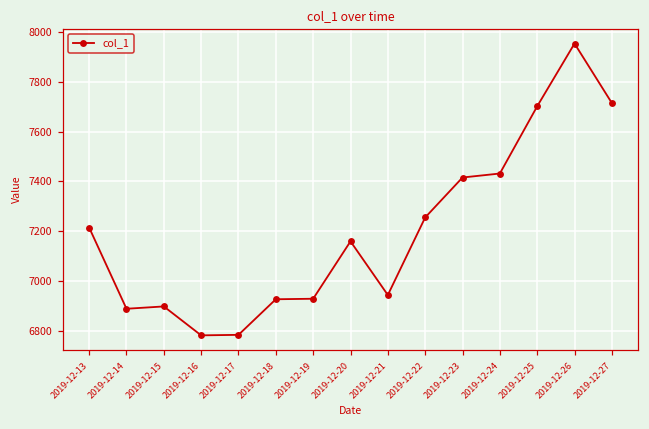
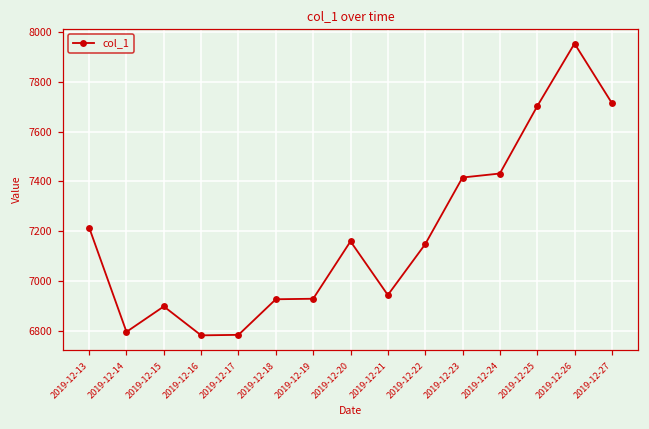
  {
    "2019-12-13": 7210,
-   "2019-12-14": 6890,
+   "2019-12-14": 6800,
    "2019-12-15": 6900,
    "2019-12-16": 6780,
    "2019-12-17": 6780,
    "2019-12-18": 6930,
    "2019-12-19": 6930,
    "2019-12-20": 7160,
    "2019-12-21": 6940,
-   "2019-12-22": 7260,
+   "2019-12-22": 7150,
    "2019-12-23": 7420,
    "2019-12-24": 7430,
    "2019-12-25": 7700,
    "2019-12-26": 7950,
    "2019-12-27": 7710
  }
